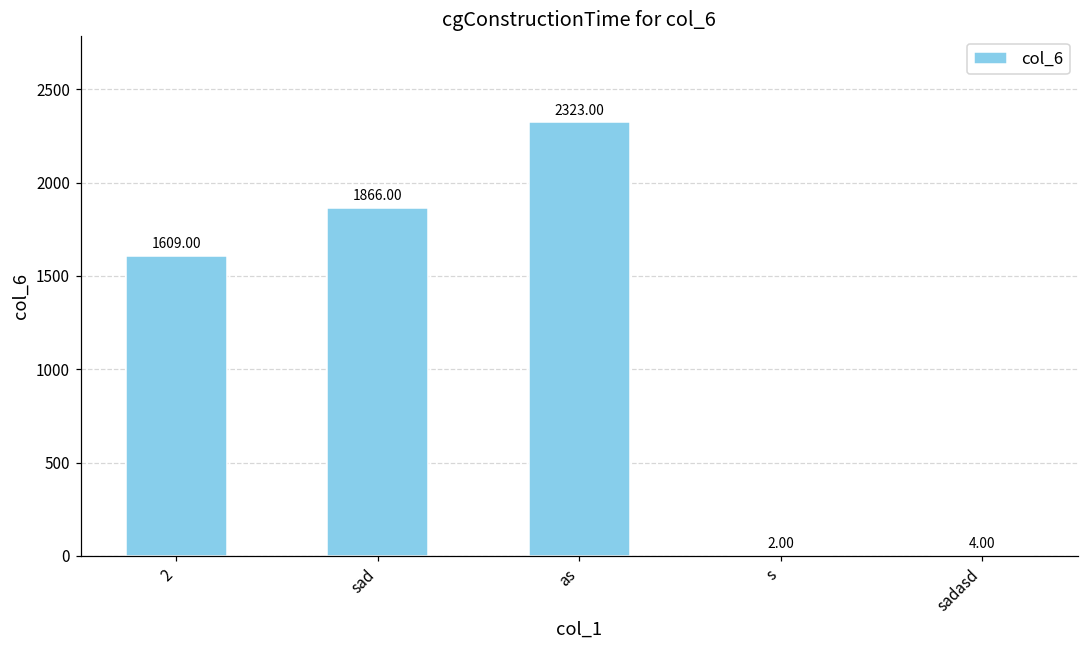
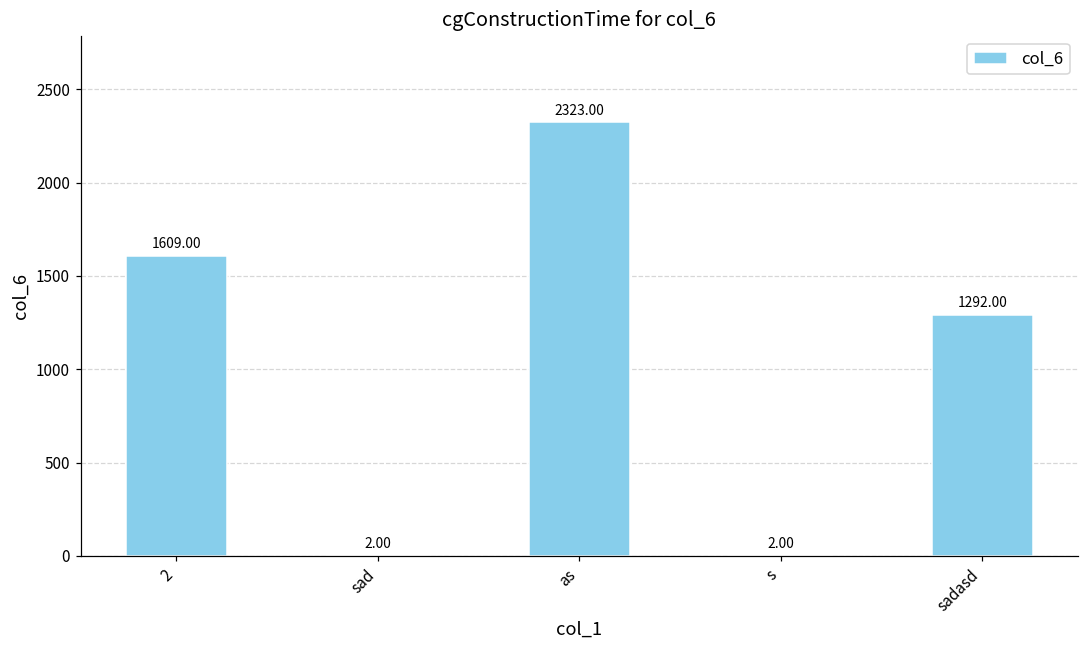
  {
    "2": 1609.00,
-   "sad": 1866.00,
+   "sad": 2.00,
    "as": 2323.00,
    "s": 2.00,
-   "sadasd": 4.00
+   "sadasd": 1292.00
  }
